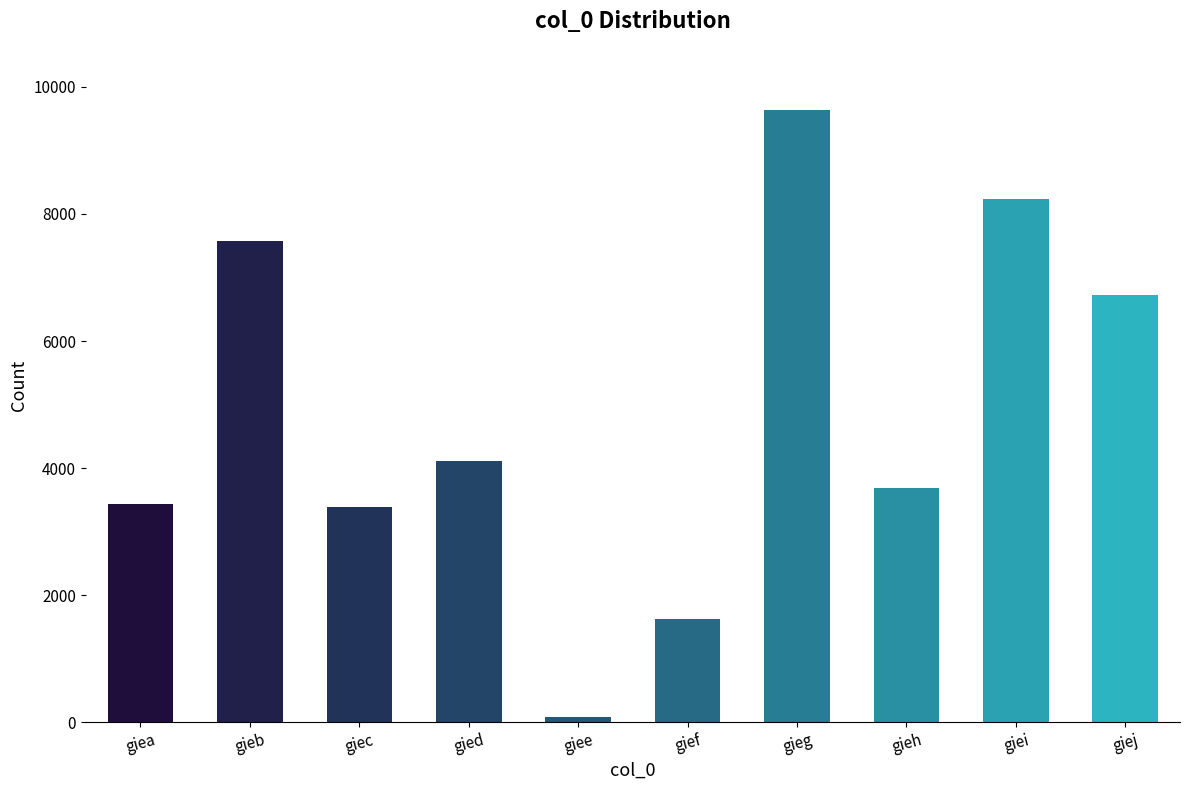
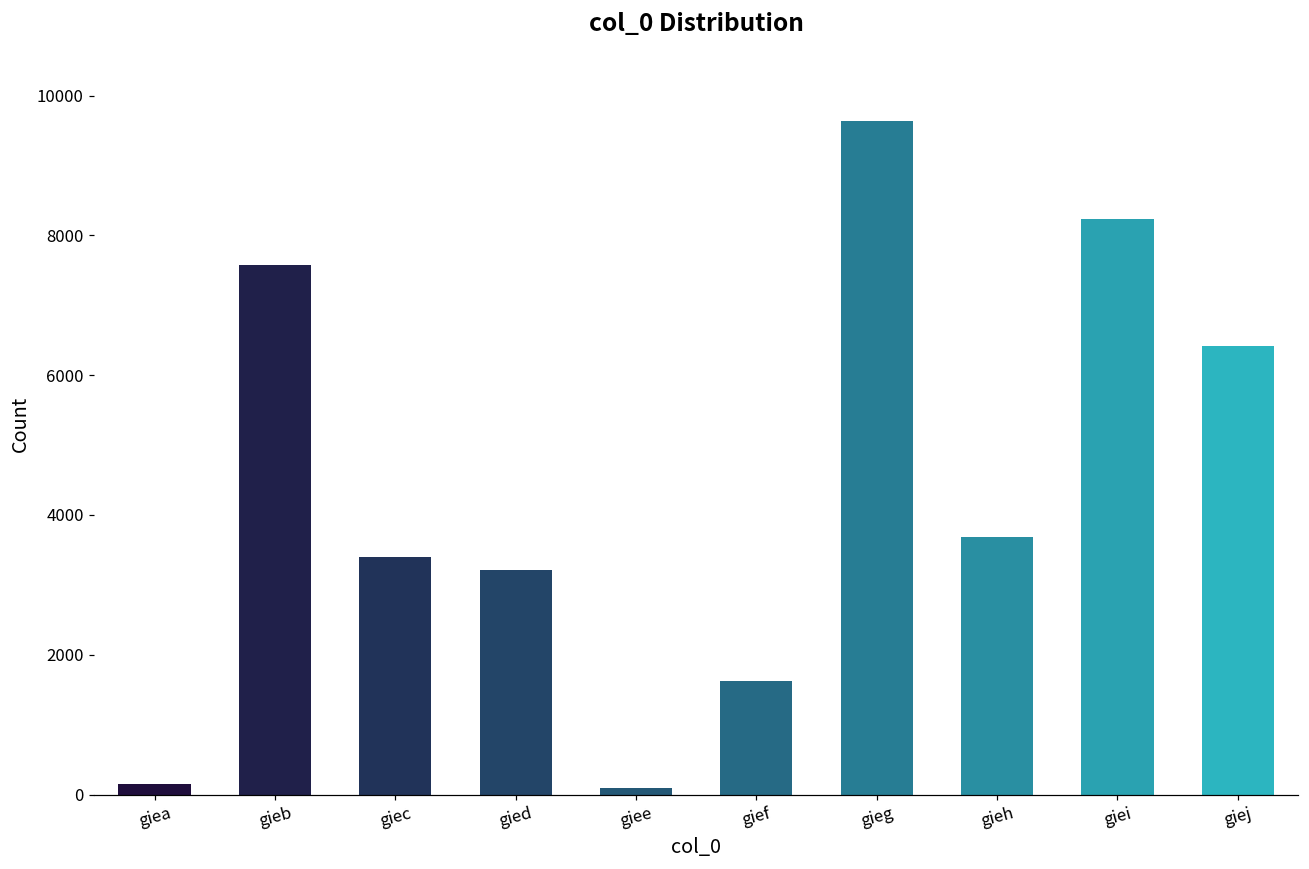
  {
-   "giea": 3400,
+   "giea": 200,
    "gieb": 7600,
    "giec": 3400,
-   "gied": 4100,
+   "gied": 3200,
    "giee": 100,
    "gief": 1600,
    "gieg": 9600,
    "gieh": 3700,
    "giei": 8200,
-   "giej": 6700
+   "giej": 6400
  }
